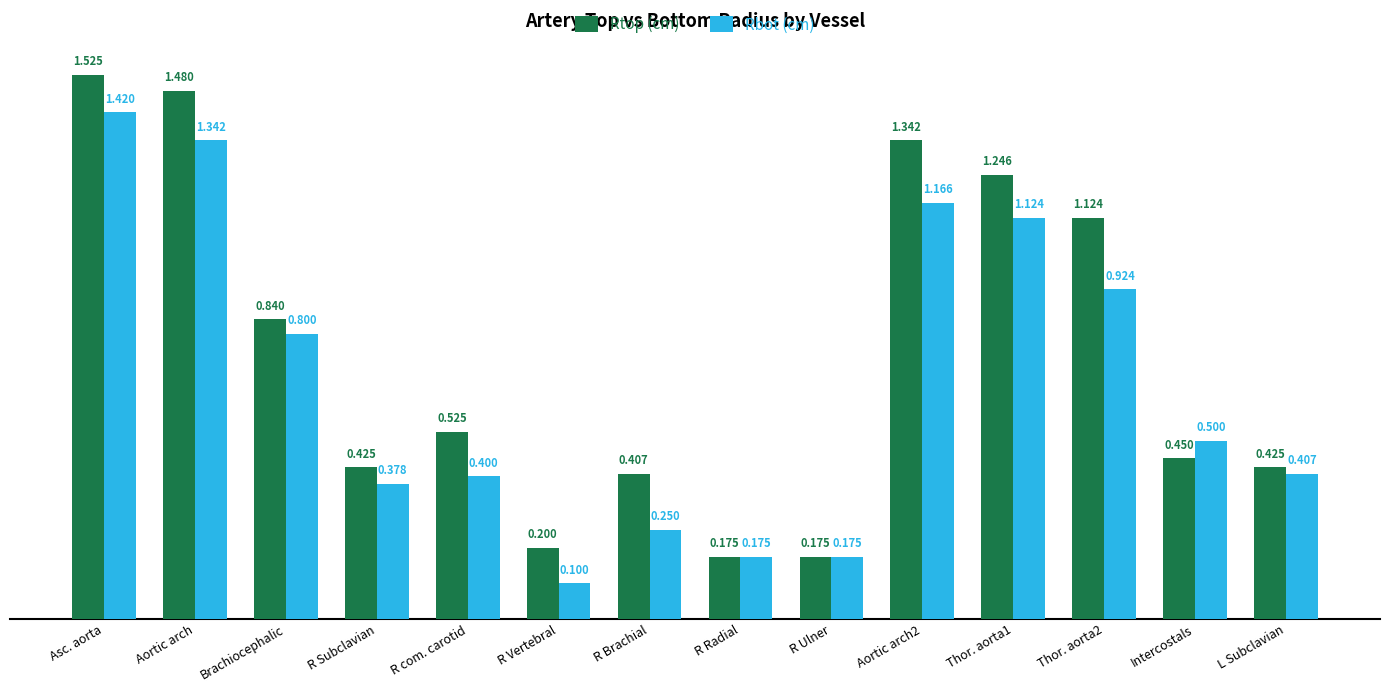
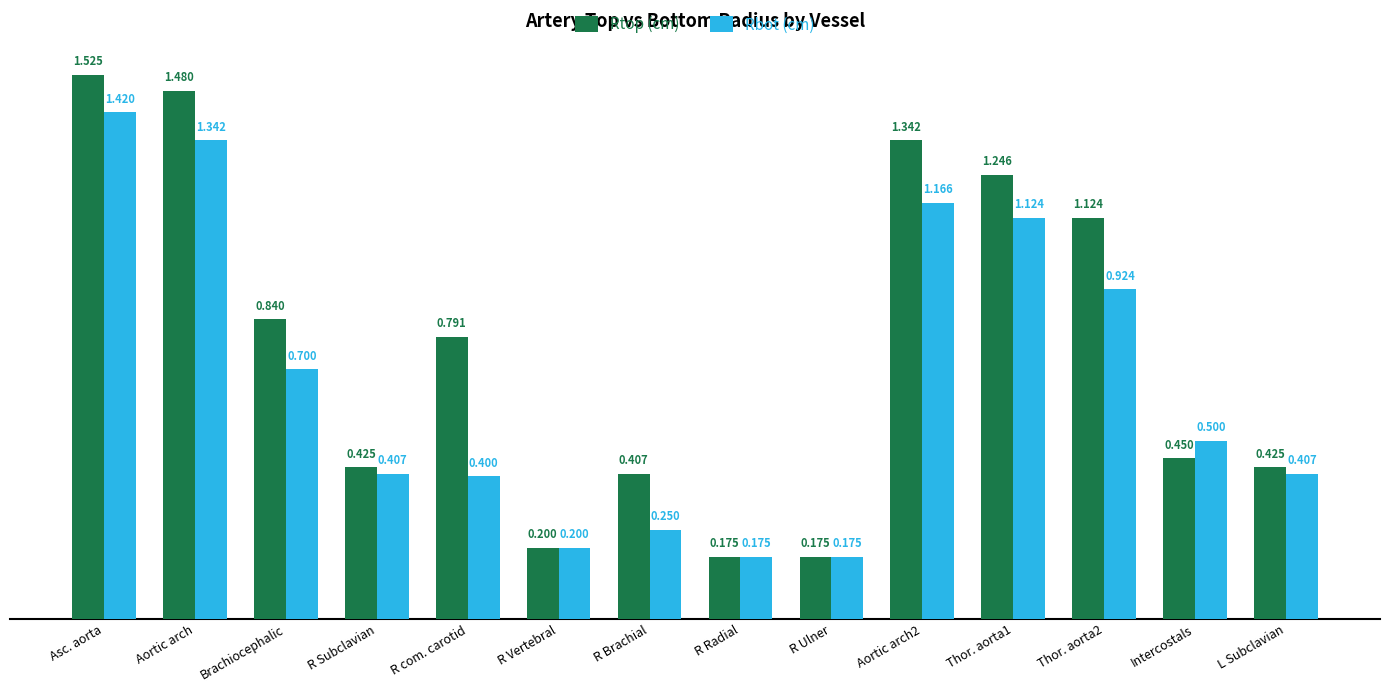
  {
    "Rtop (cm)": {
      "Asc. aorta": 1.525,
      "Aortic arch": 1.480,
      "Brachiocephalic": 0.840,
      "R Subclavian": 0.425,
-     "R com. carotid": 0.525,
+     "R com. carotid": 0.791,
      "R Vertebral": 0.200,
      "R Brachial": 0.407,
      "R Radial": 0.175,
      "R Ulner": 0.175,
      "Aortic arch2": 1.342,
      "Thor. aorta1": 1.246,
      "Thor. aorta2": 1.124,
      "Intercostals": 0.450,
      "L Subclavian": 0.425
    },
    "Rbot (cm)": {
      "Asc. aorta": 1.420,
      "Aortic arch": 1.342,
-     "Brachiocephalic": 0.800,
-     "R Subclavian": 0.378,
+     "Brachiocephalic": 0.700,
+     "R Subclavian": 0.407,
      "R com. carotid": 0.400,
-     "R Vertebral": 0.100,
+     "R Vertebral": 0.200,
      "R Brachial": 0.250,
      "R Radial": 0.175,
      "R Ulner": 0.175,
      "Aortic arch2": 1.166,
      "Thor. aorta1": 1.124,
      "Thor. aorta2": 0.924,
      "Intercostals": 0.500,
      "L Subclavian": 0.407
    }
  }
